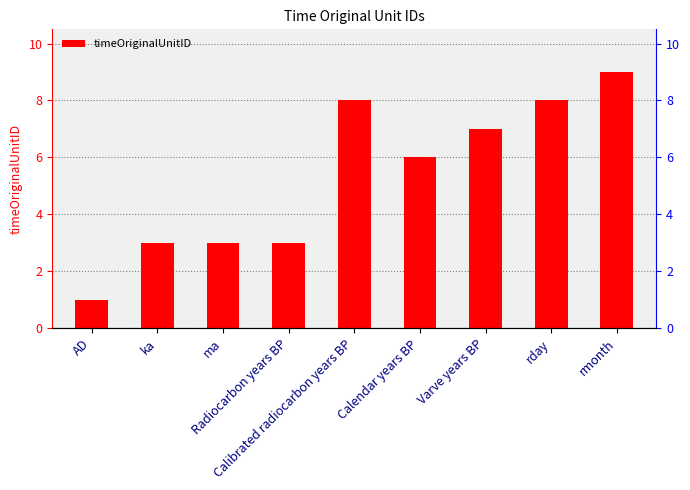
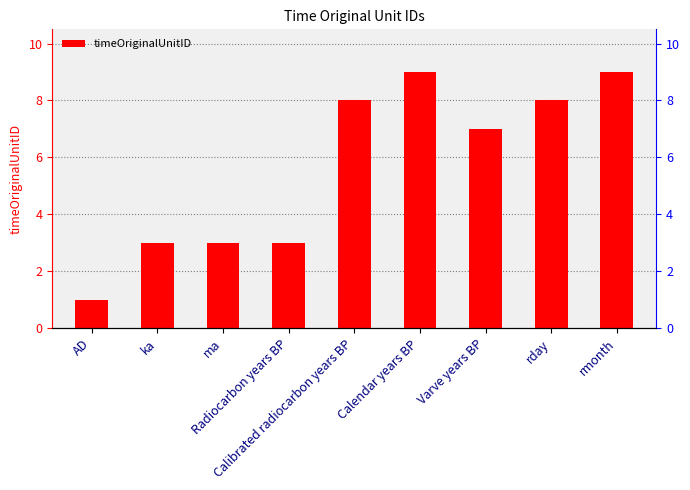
  {
    "AD": 1,
    "ka": 3,
    "ma": 3,
    "Radiocarbon years BP": 3,
    "Calibrated radiocarbon years BP": 8,
-   "Calendar years BP": 6,
+   "Calendar years BP": 9,
    "Varve years BP": 7,
    "rday": 8,
    "rmonth": 9
  }
